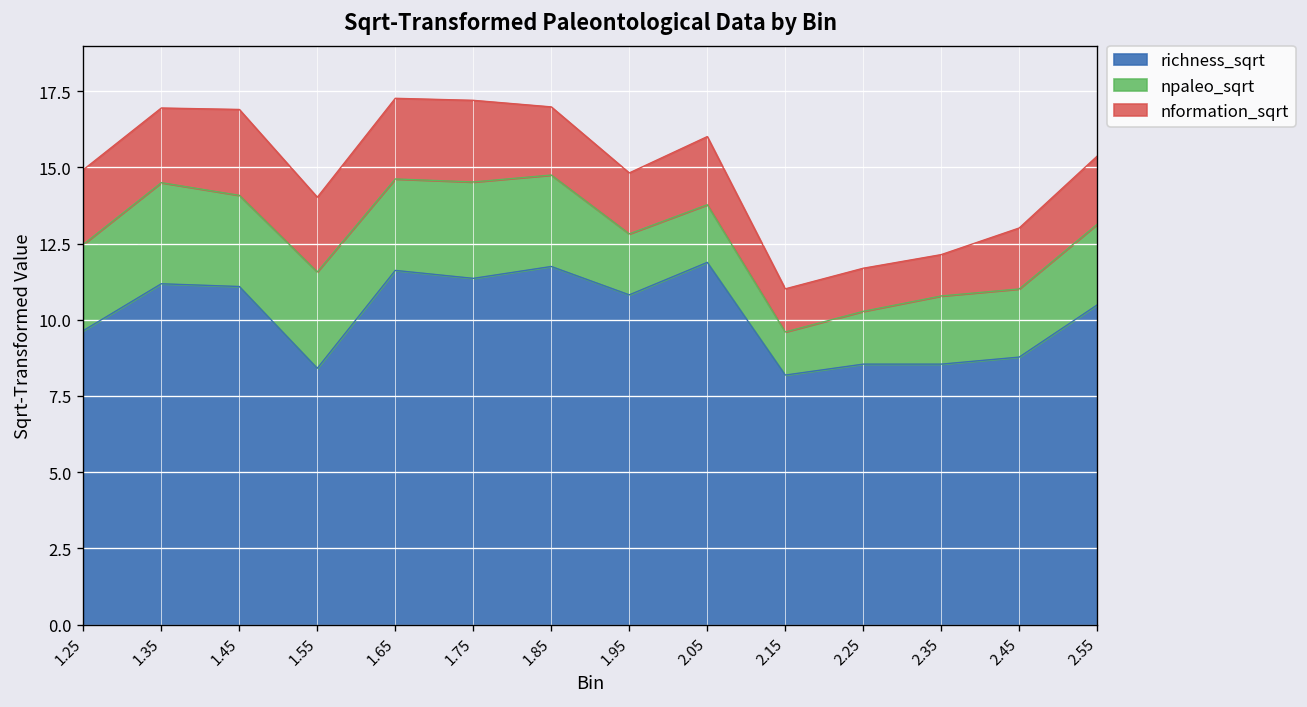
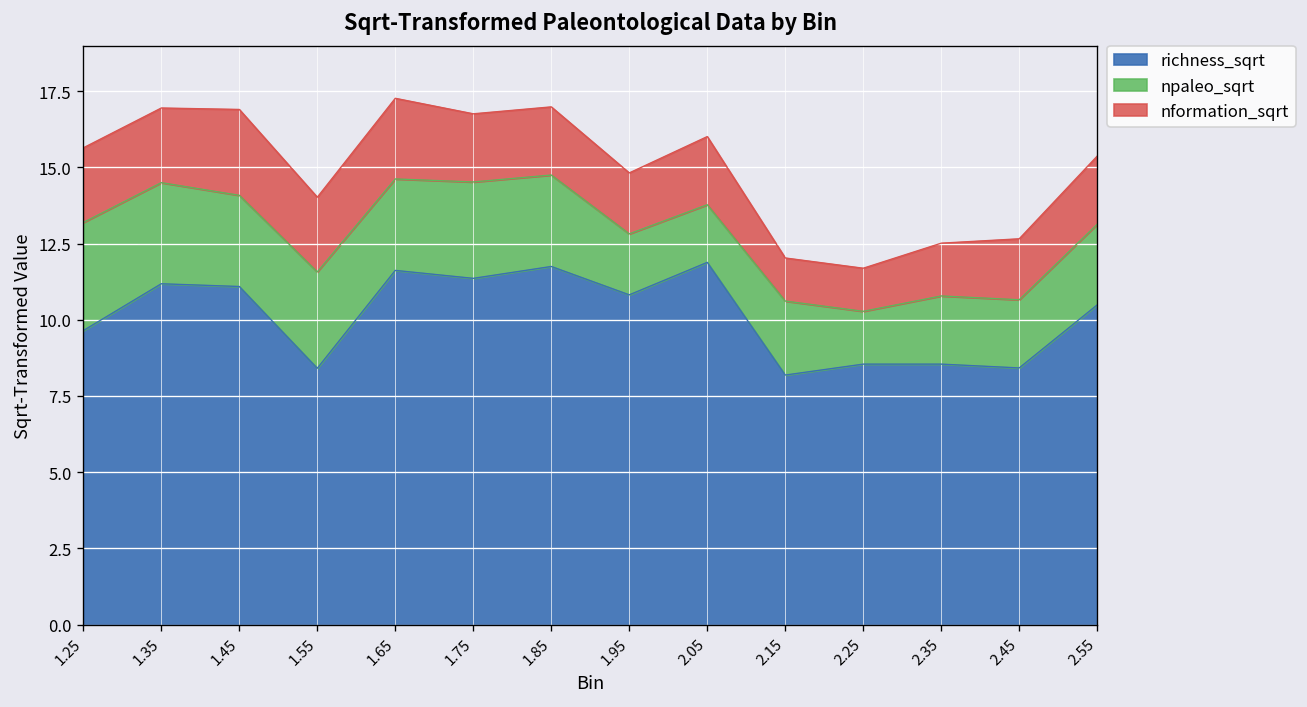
  {
    "richness_sqrt": {
      "1.25": 9.6,
      "1.35": 11.2,
      "1.45": 11.1,
      "1.55": 8.4,
      "1.65": 11.6,
      "1.75": 11.4,
      "1.85": 11.7,
      "1.95": 10.8,
      "2.05": 11.9,
      "2.15": 8.2,
      "2.25": 8.5,
      "2.35": 8.5,
-     "2.45": 8.8,
+     "2.45": 8.4,
      "2.55": 10.5
    },
    "npaleo_sqrt": {
-     "1.25": 2.8,
+     "1.25": 3.5,
      "1.35": 3.3,
      "1.45": 3.0,
      "1.55": 3.2,
      "1.65": 3.0,
      "1.75": 3.2,
      "1.85": 3.0,
      "1.95": 2.0,
      "2.05": 1.9,
-     "2.15": 1.4,
+     "2.15": 2.4,
      "2.25": 1.7,
      "2.35": 2.2,
      "2.45": 2.2,
      "2.55": 2.6
    },
    "nformation_sqrt": {
      "1.25": 2.4,
      "1.35": 2.4,
      "1.45": 2.8,
      "1.55": 2.4,
      "1.65": 2.6,
-     "1.75": 2.7,
+     "1.75": 2.2,
      "1.85": 2.2,
      "1.95": 2.0,
      "2.05": 2.2,
      "2.15": 1.4,
      "2.25": 1.4,
-     "2.35": 1.4,
+     "2.35": 1.7,
      "2.45": 2.0,
      "2.55": 2.2
    }
  }
